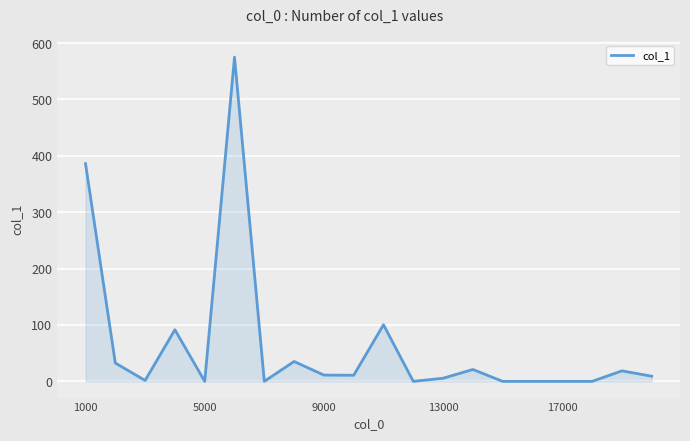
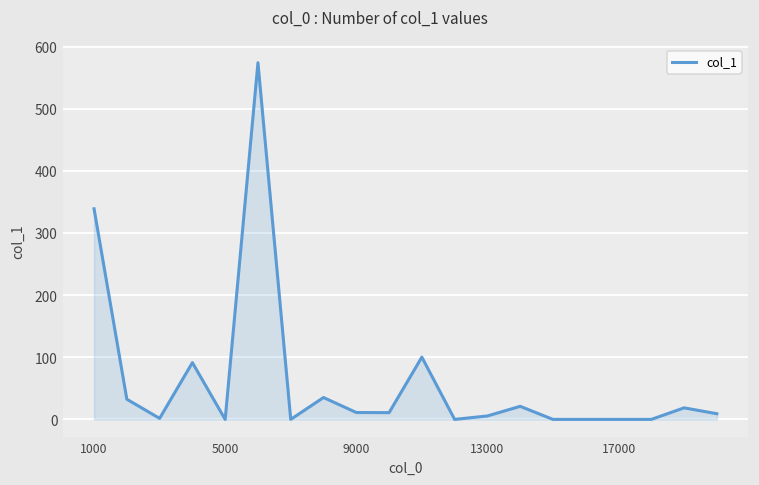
  {
-   "1000": 390,
+   "1000": 340,
    "5000": 0,
    "9000": 10,
    "13000": 10,
    "17000": 0
  }
